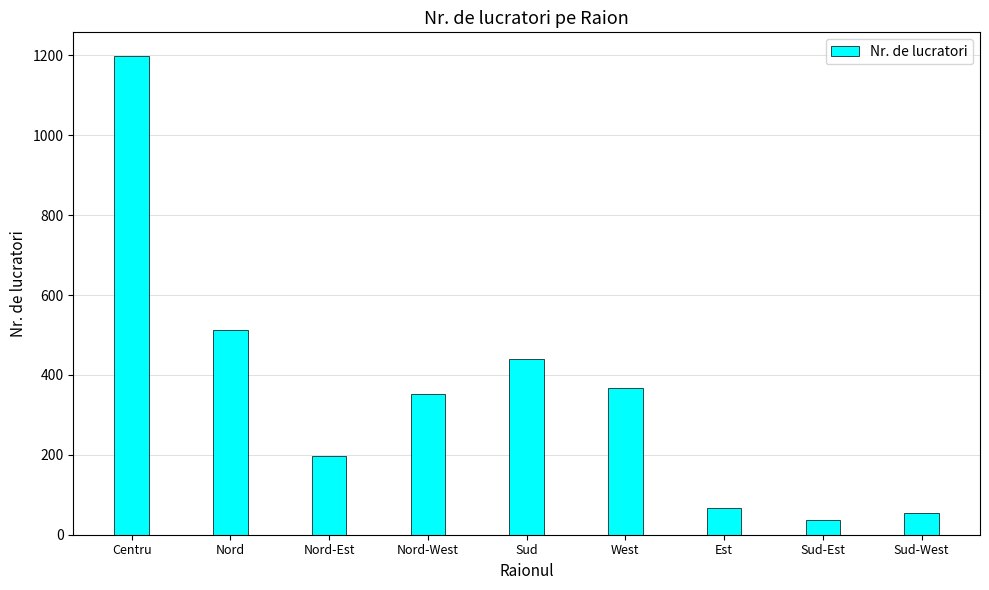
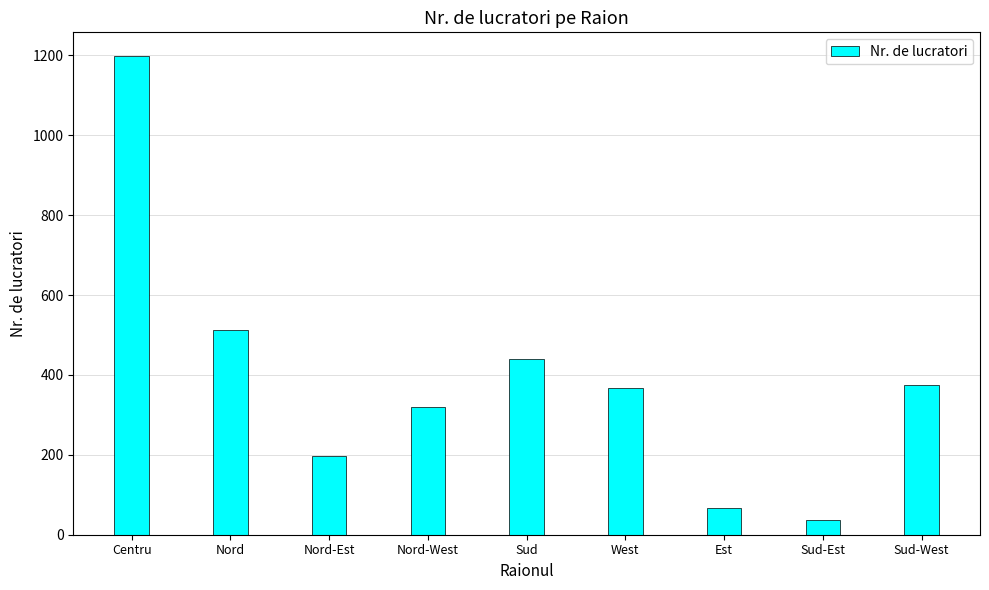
  {
    "Centru": 1200,
    "Nord": 510,
    "Nord-Est": 200,
-   "Nord-West": 350,
+   "Nord-West": 320,
    "Sud": 440,
    "West": 370,
    "Est": 70,
    "Sud-Est": 40,
-   "Sud-West": 60
+   "Sud-West": 370
  }
